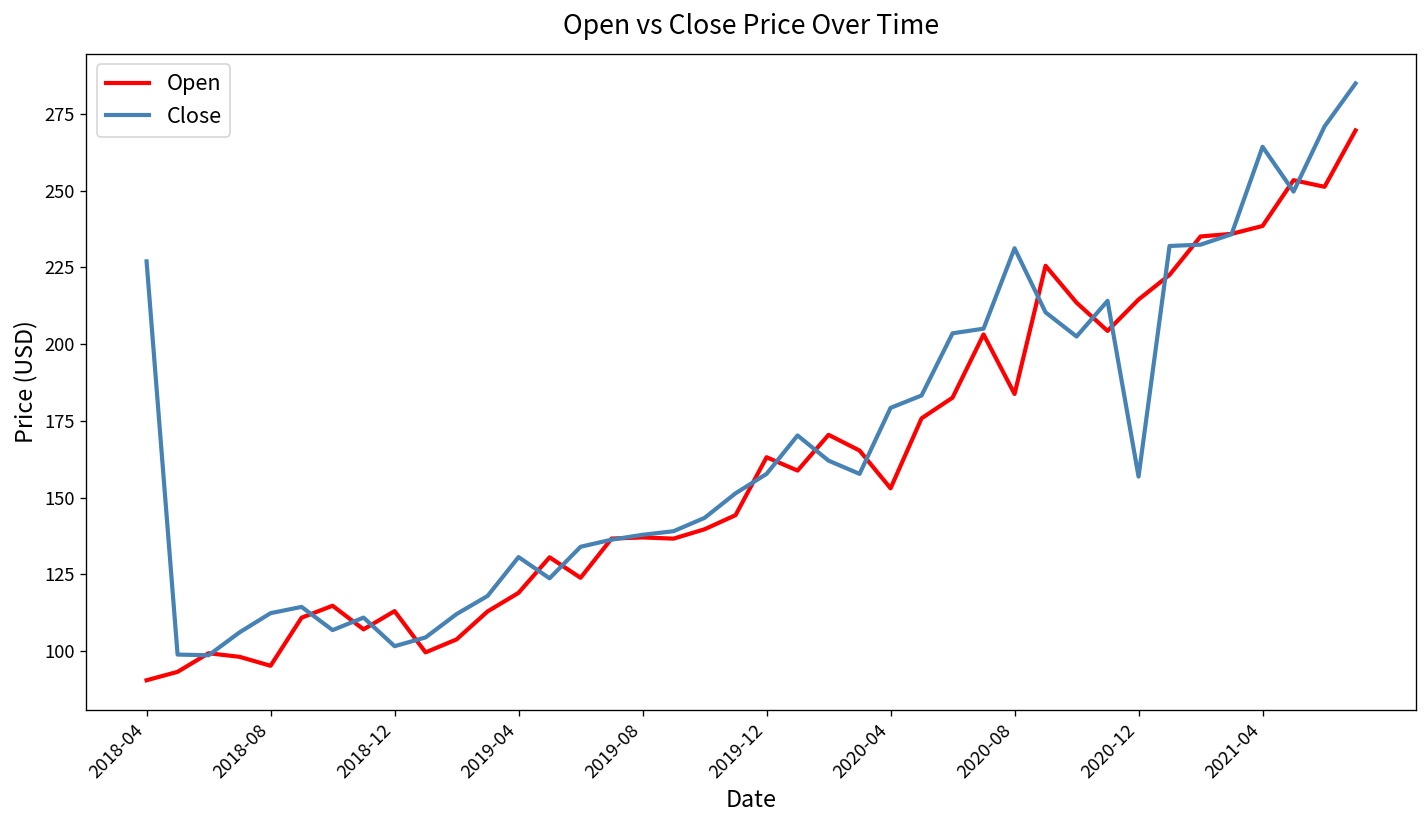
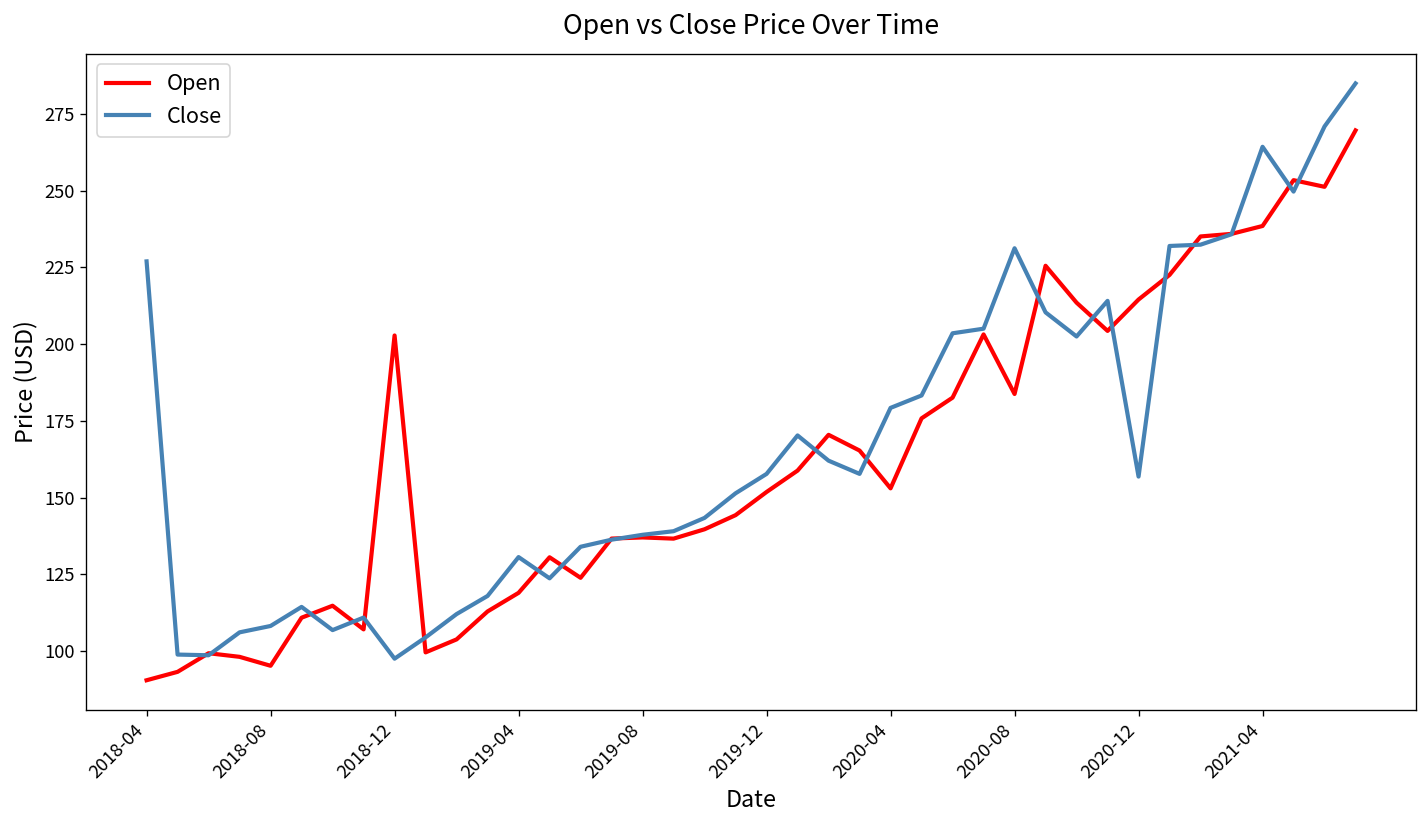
  {
    "Open": {
      "2018-04": 90,
      "2018-08": 95,
-     "2018-12": 113,
+     "2018-12": 203,
      "2019-04": 119,
-     "2019-12": 163,
+     "2019-12": 152,
      "2020-04": 153,
      "2020-08": 184,
      "2020-12": 215,
      "2021-04": 238
    },
    "Close": {
      "2018-04": 227,
-     "2018-08": 112,
-     "2018-12": 102,
+     "2018-08": 108,
+     "2018-12": 98,
      "2019-04": 131,
      "2019-12": 158,
      "2020-04": 179,
      "2020-08": 231,
      "2020-12": 157,
      "2021-04": 264
    }
  }
